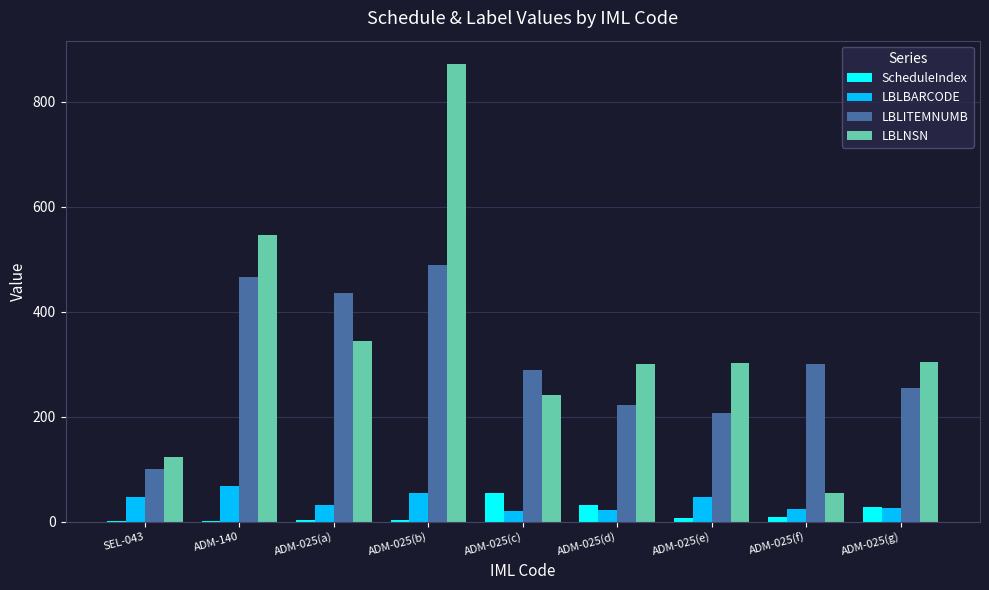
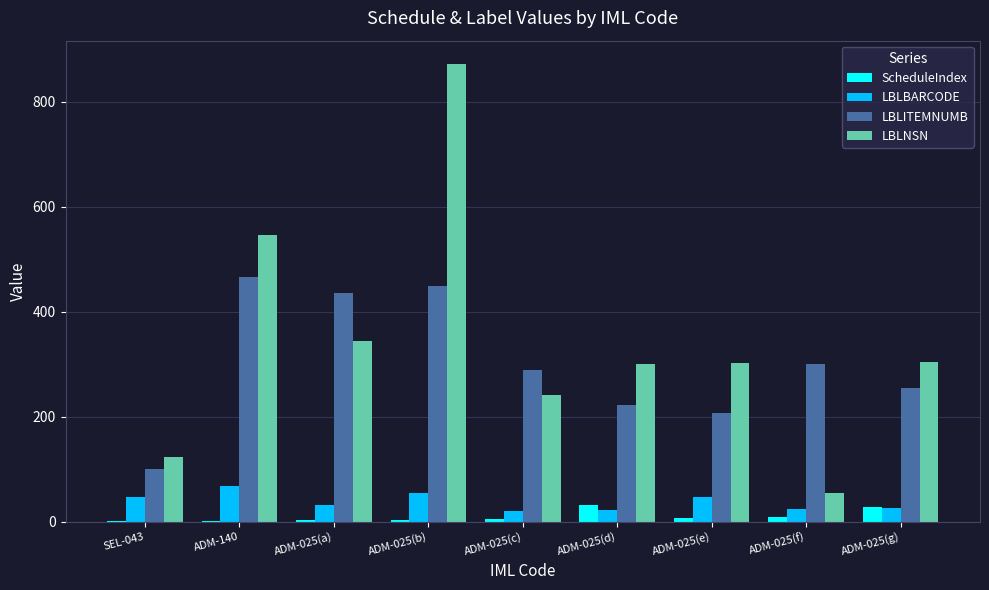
  {
    "ScheduleIndex": {
-     "ADM-025(c)": 50,
+     "ADM-025(c)": 10,
      "ADM-025(d)": 30,
      "ADM-025(e)": 10,
      "ADM-025(f)": 10,
      "ADM-025(g)": 30
    },
    "LBLBARCODE": {
      "SEL-043": 50,
      "ADM-140": 70,
      "ADM-025(a)": 30,
      "ADM-025(b)": 60,
      "ADM-025(c)": 20,
      "ADM-025(d)": 20,
      "ADM-025(e)": 50,
      "ADM-025(f)": 20,
      "ADM-025(g)": 30
    },
    "LBLITEMNUMB": {
      "SEL-043": 100,
      "ADM-140": 470,
      "ADM-025(a)": 440,
-     "ADM-025(b)": 490,
+     "ADM-025(b)": 450,
      "ADM-025(c)": 290,
      "ADM-025(d)": 220,
      "ADM-025(e)": 210,
      "ADM-025(f)": 300,
      "ADM-025(g)": 260
    },
    "LBLNSN": {
      "SEL-043": 120,
      "ADM-140": 550,
      "ADM-025(a)": 340,
      "ADM-025(b)": 870,
      "ADM-025(c)": 240,
      "ADM-025(d)": 300,
      "ADM-025(e)": 300,
      "ADM-025(f)": 60,
      "ADM-025(g)": 300
    }
  }
